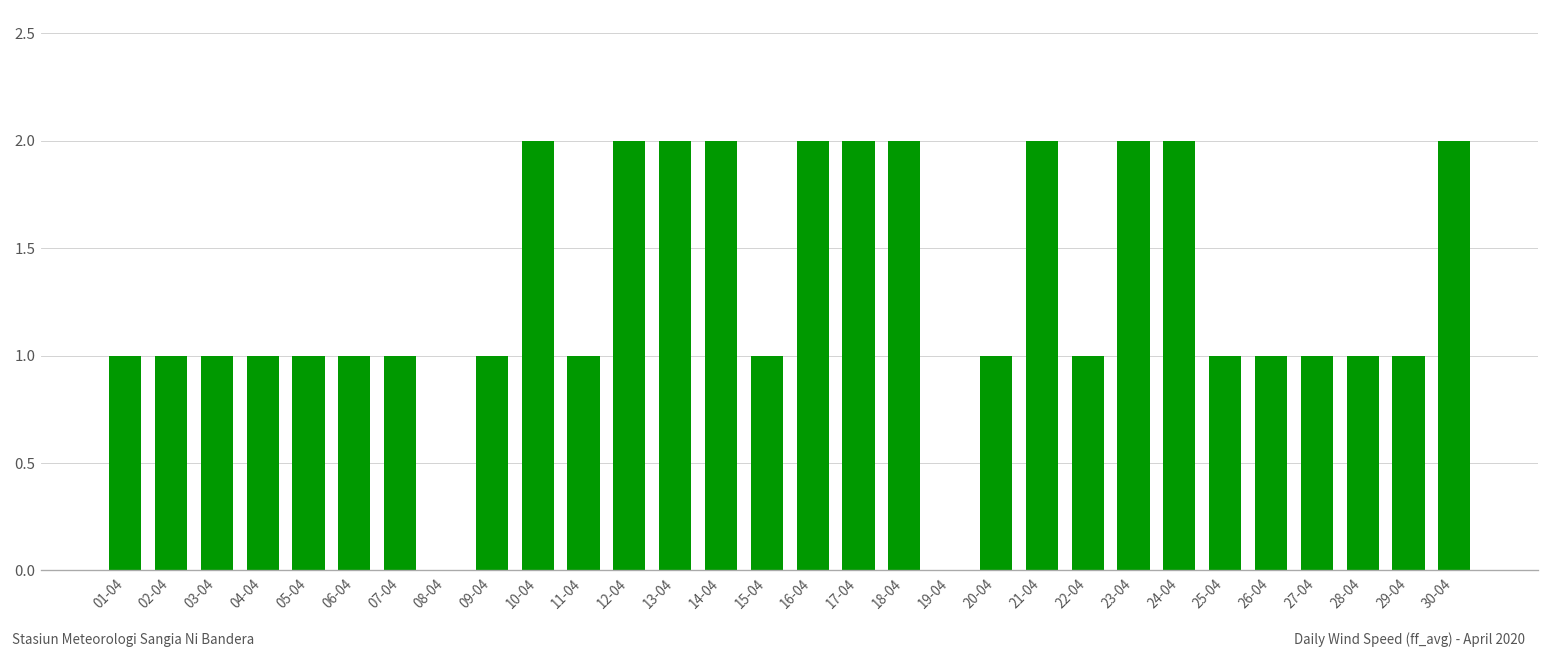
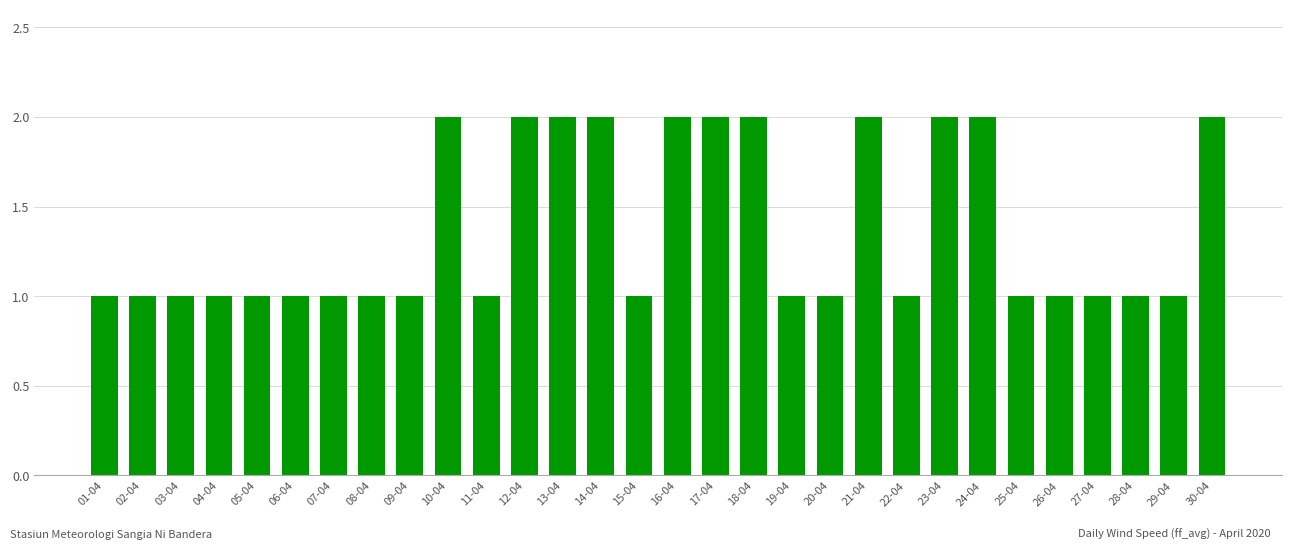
  {
    "01-04": 1,
    "02-04": 1,
    "03-04": 1,
    "04-04": 1,
    "05-04": 1,
    "06-04": 1,
    "07-04": 1,
-   "08-04": 0,
+   "08-04": 1,
    "09-04": 1,
    "10-04": 2,
    "11-04": 1,
    "12-04": 2,
    "13-04": 2,
    "14-04": 2,
    "15-04": 1,
    "16-04": 2,
    "17-04": 2,
    "18-04": 2,
-   "19-04": 0,
+   "19-04": 1,
    "20-04": 1,
    "21-04": 2,
    "22-04": 1,
    "23-04": 2,
    "24-04": 2,
    "25-04": 1,
    "26-04": 1,
    "27-04": 1,
    "28-04": 1,
    "29-04": 1,
    "30-04": 2
  }
